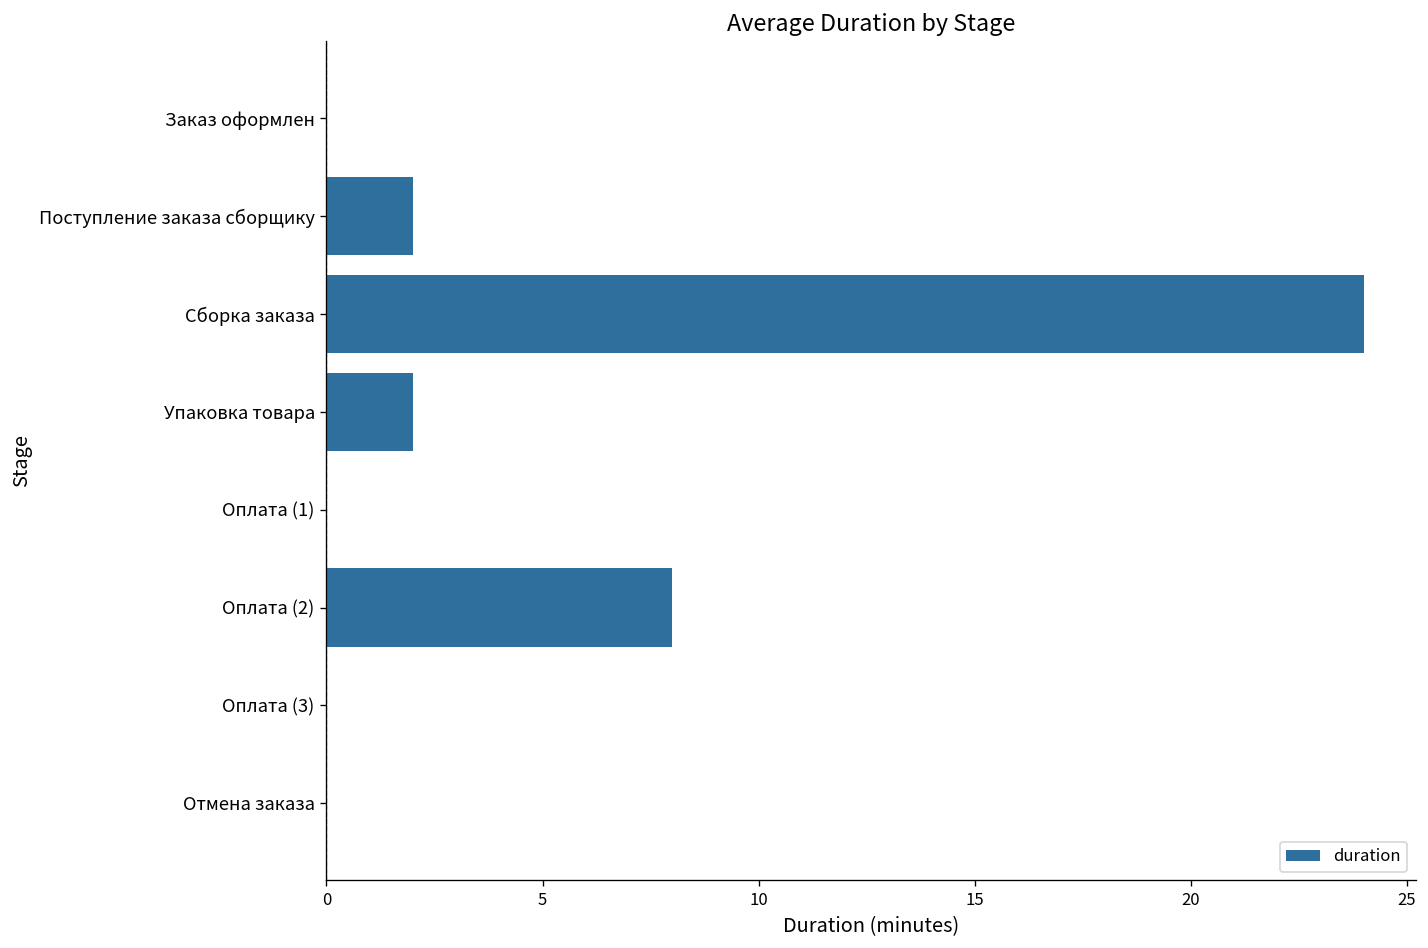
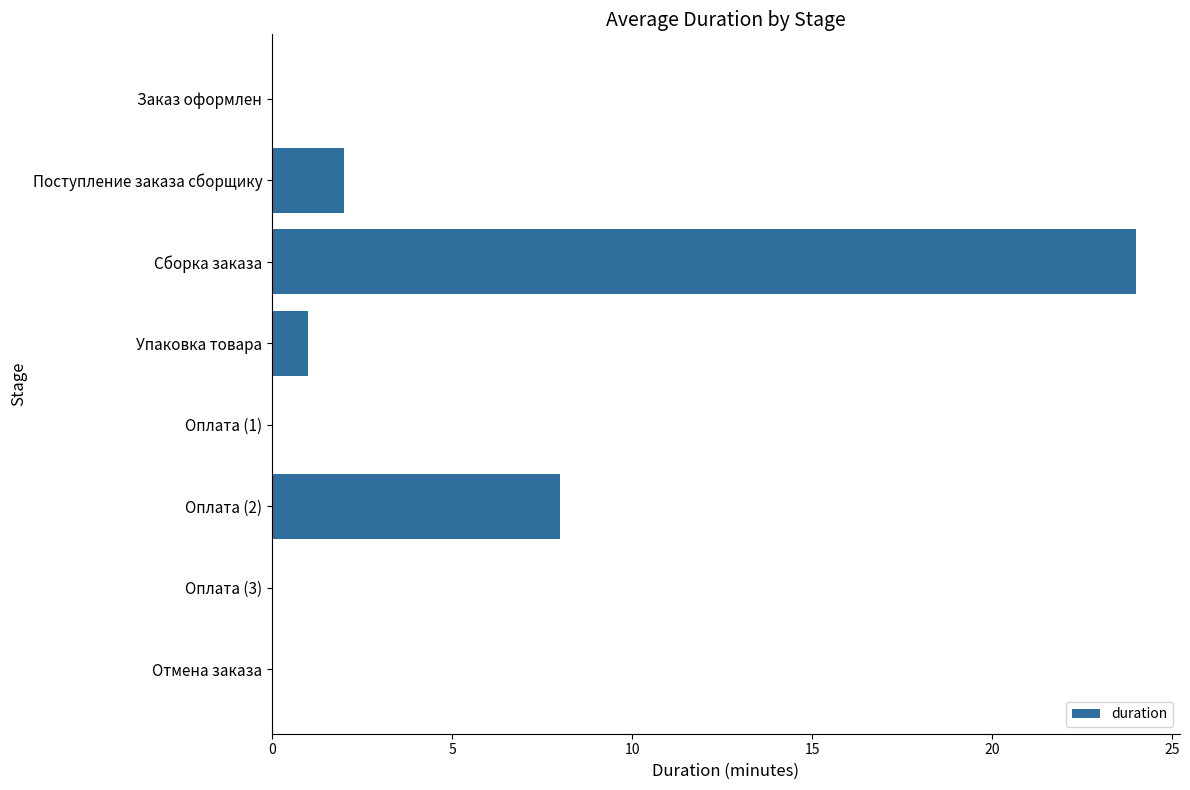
  {
    "Заказ оформлен": 0,
    "Поступление заказа сборщику": 2,
    "Сборка заказа": 24,
-   "Упаковка товара": 2,
+   "Упаковка товара": 1,
    "Оплата (1)": 0,
    "Оплата (2)": 8,
    "Оплата (3)": 0,
    "Отмена заказа": 0
  }
